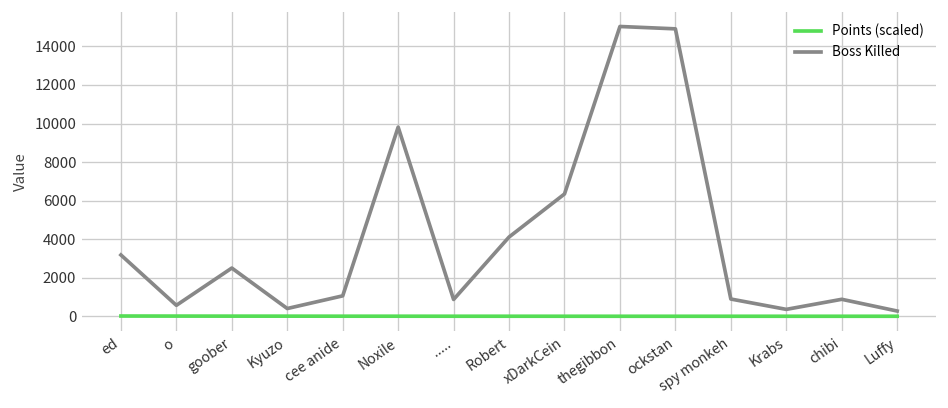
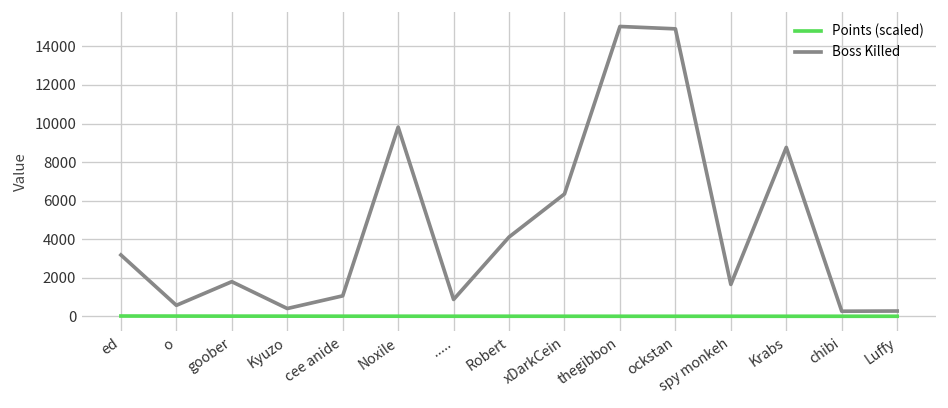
  {
    "Points (scaled)": {
      "ed": 0,
      "o": 0,
      "goober": 0,
      "Kyuzo": 0,
      "cee anide": 0,
      "Noxile": 0,
      ".....": 0,
      "Robert": 0,
      "xDarkCein": 0,
      "thegibbon": 0,
      "ockstan": 0,
      "spy monkeh": 0,
      "Krabs": 0,
      "chibi": 0,
      "Luffy": 0
    },
    "Boss Killed": {
      "ed": 3200,
      "o": 600,
-     "goober": 2500,
+     "goober": 1800,
      "Kyuzo": 400,
      "cee anide": 1100,
      "Noxile": 9800,
      ".....": 900,
      "Robert": 4100,
      "xDarkCein": 6300,
      "thegibbon": 15000,
      "ockstan": 14900,
-     "spy monkeh": 900,
-     "Krabs": 400,
-     "chibi": 900,
+     "spy monkeh": 1700,
+     "Krabs": 8800,
+     "chibi": 300,
      "Luffy": 300
    }
  }
